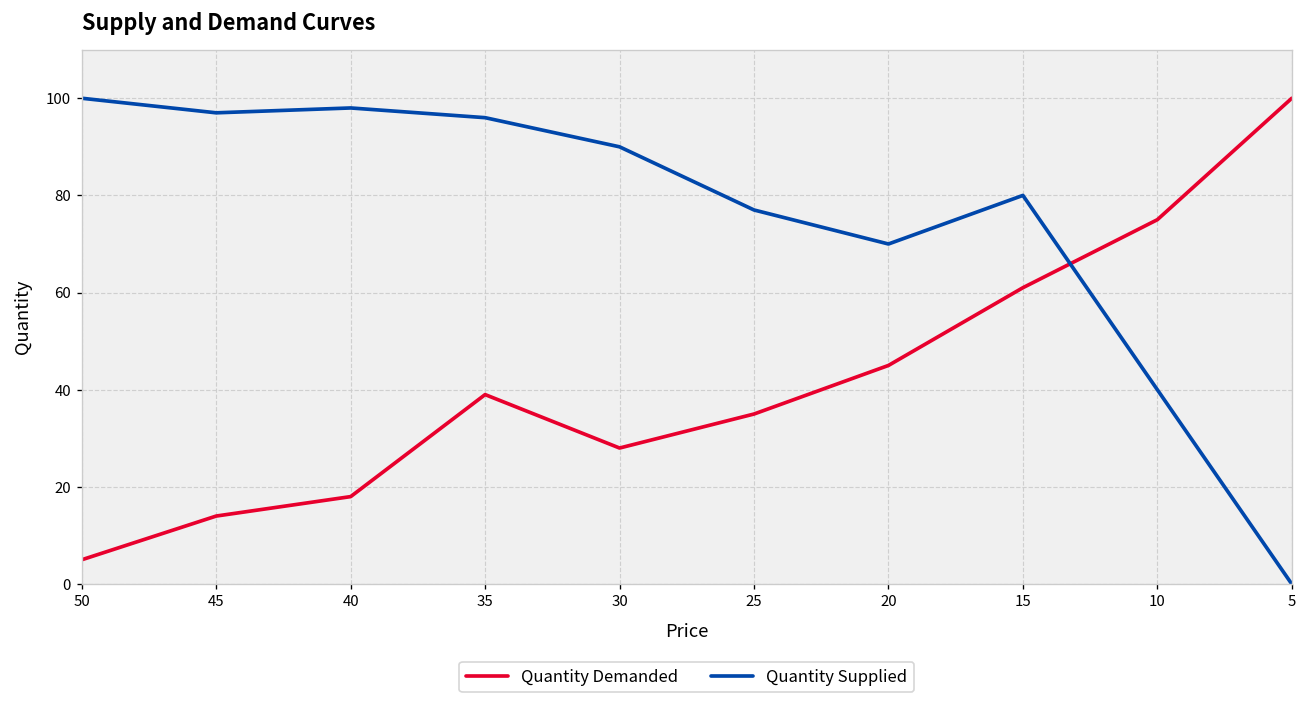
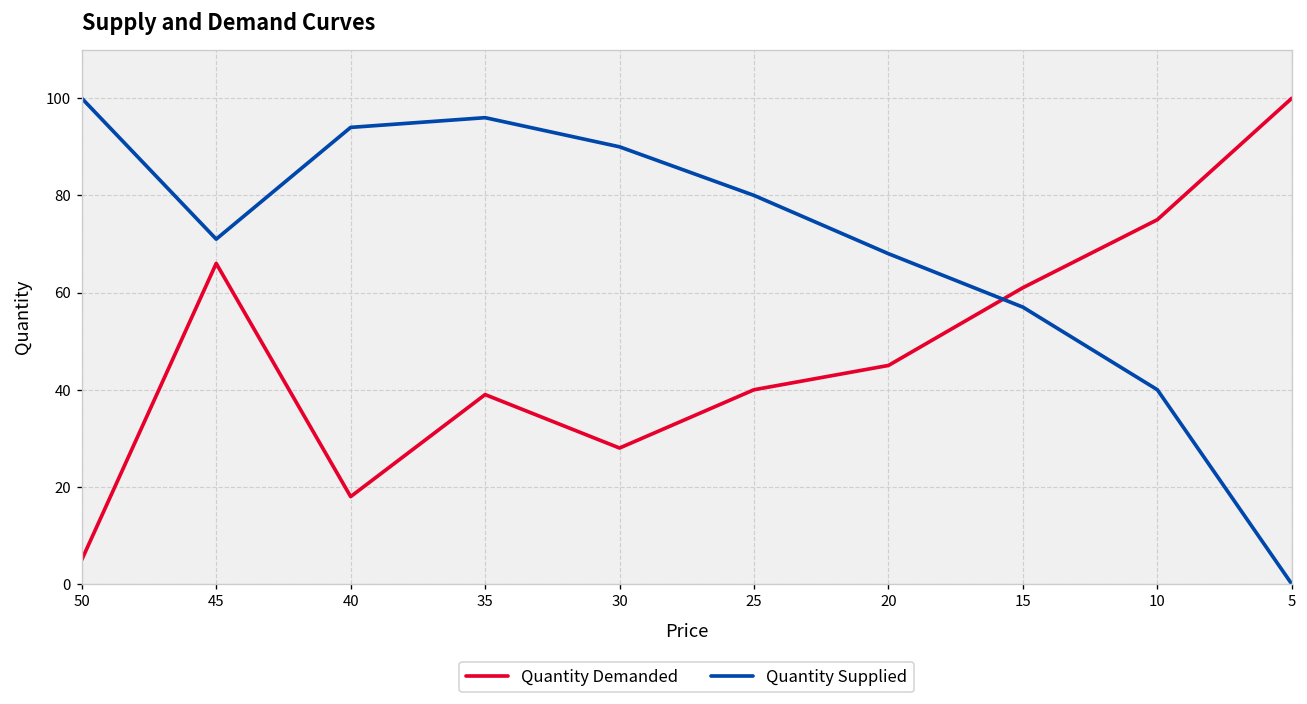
  {
    "Quantity Demanded": {
      "50": 5,
-     "45": 14,
+     "45": 66,
      "40": 18,
      "35": 39,
      "30": 28,
-     "25": 35,
+     "25": 40,
      "20": 45,
      "15": 61,
      "10": 75,
      "5": 100
    },
    "Quantity Supplied": {
      "50": 100,
-     "45": 97,
-     "40": 98,
+     "45": 71,
+     "40": 94,
      "35": 96,
      "30": 90,
-     "25": 77,
-     "20": 70,
-     "15": 80,
+     "25": 80,
+     "20": 68,
+     "15": 57,
      "10": 40,
      "5": 0
    }
  }
